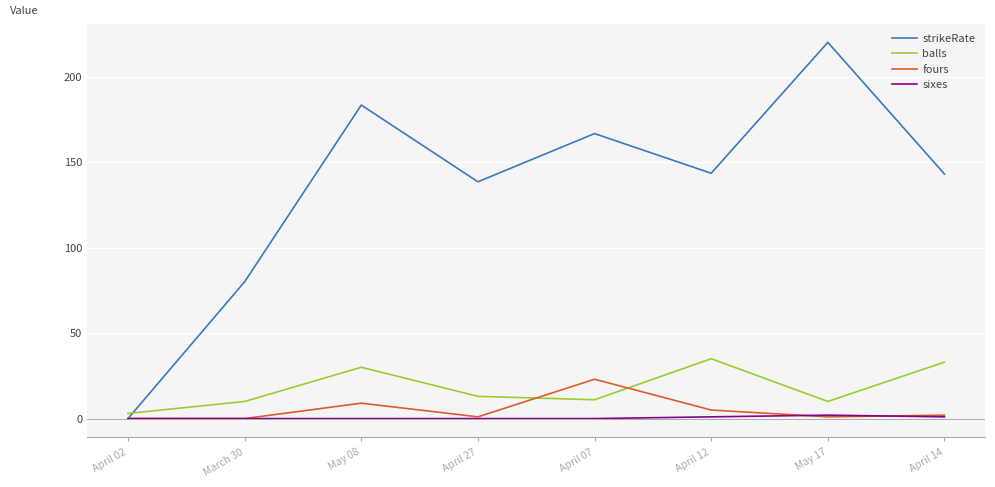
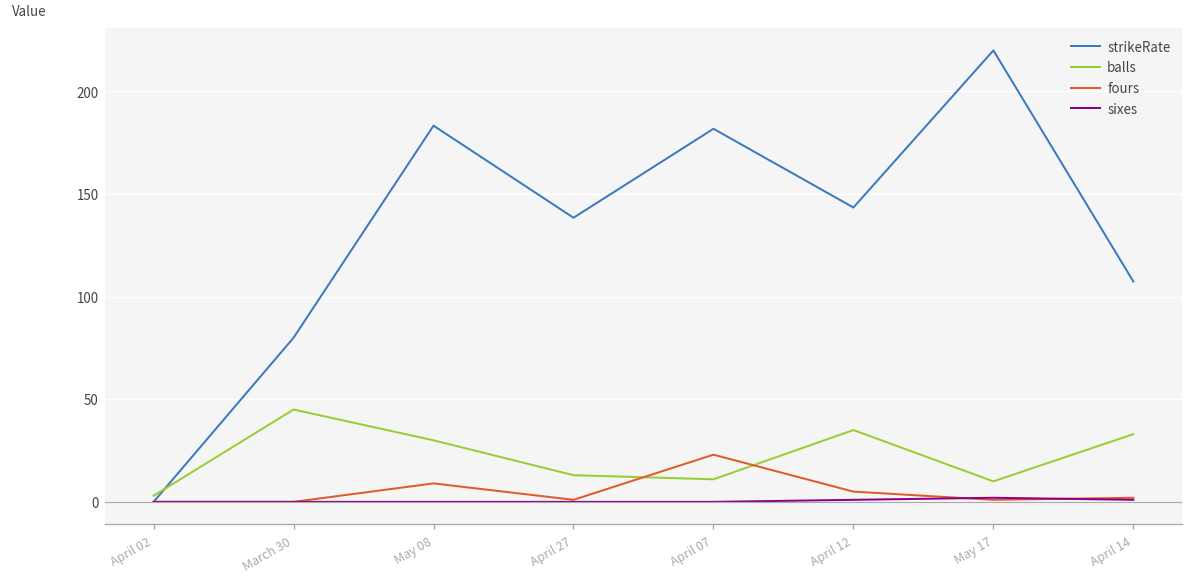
  {
    "strikeRate": {
      "March 30": 80,
      "May 08": 183,
      "April 27": 138,
-     "April 07": 167,
+     "April 07": 182,
      "April 12": 143,
      "May 17": 220,
-     "April 14": 143
+     "April 14": 107
    },
    "balls": {
      "April 02": 3,
-     "March 30": 10,
+     "March 30": 45,
      "May 08": 30,
      "April 27": 13,
      "April 07": 11,
      "April 12": 35,
      "May 17": 10,
      "April 14": 33
    },
    "fours": {
      "May 08": 9,
      "April 07": 23,
      "April 12": 5
    },
    "sixes": {
      "May 08": 0,
      "April 07": 0,
      "April 12": 1
    }
  }
